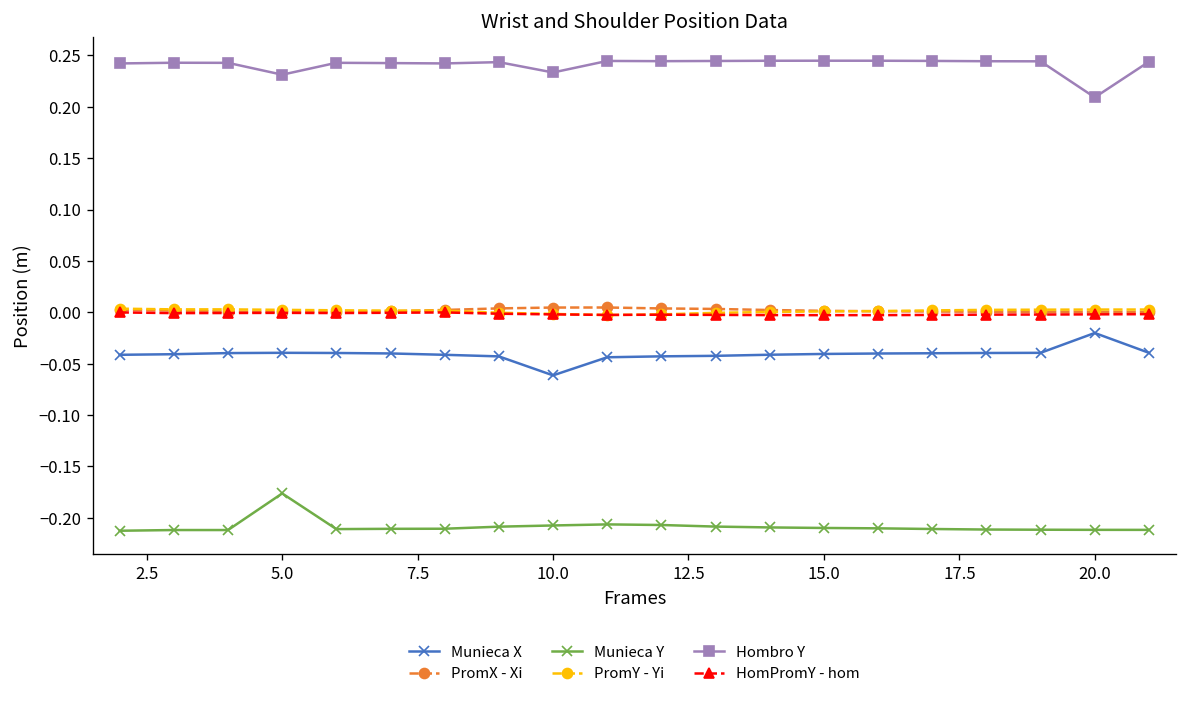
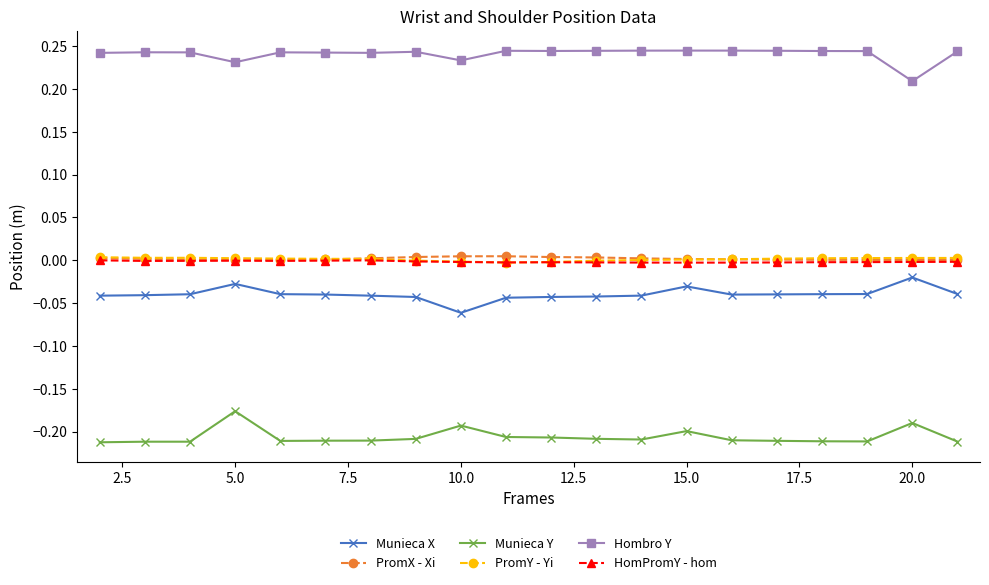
  {
    "Munieca X": {
-     "5.0": -0.04,
+     "5.0": -0.03,
      "10.0": -0.06,
-     "15.0": -0.04,
+     "15.0": -0.03,
      "20.0": -0.02
    },
    "PromX - Xi": {
      "10.0": 0.00
    },
    "Munieca Y": {
      "5.0": -0.18,
-     "10.0": -0.21,
-     "15.0": -0.21,
-     "20.0": -0.21
+     "10.0": -0.19,
+     "15.0": -0.20,
+     "20.0": -0.19
    },
    "Hombro Y": {
      "5.0": 0.23,
      "10.0": 0.23,
      "15.0": 0.24,
      "20.0": 0.21
    },
    "HomPromY - hom": {
      "15.0": 0.00
    }
  }
